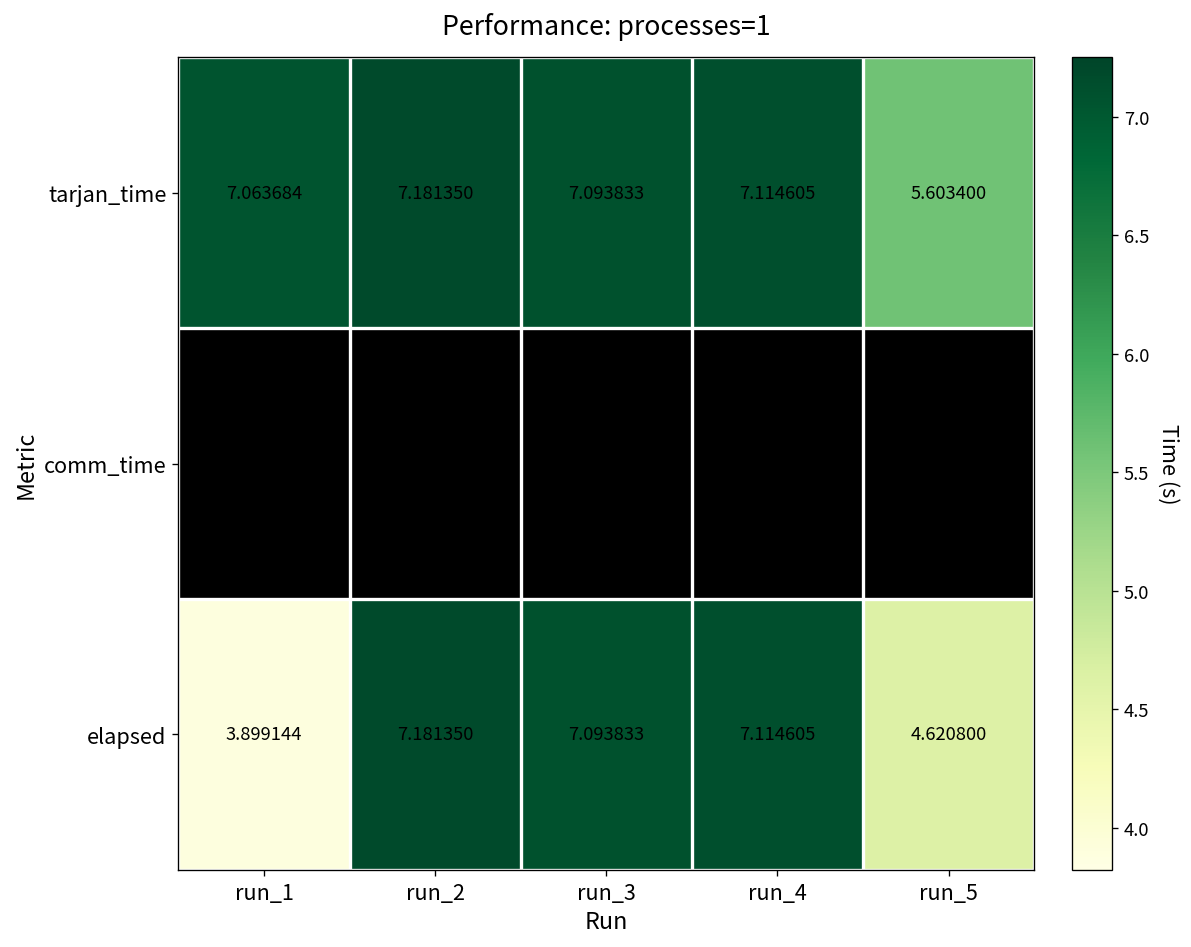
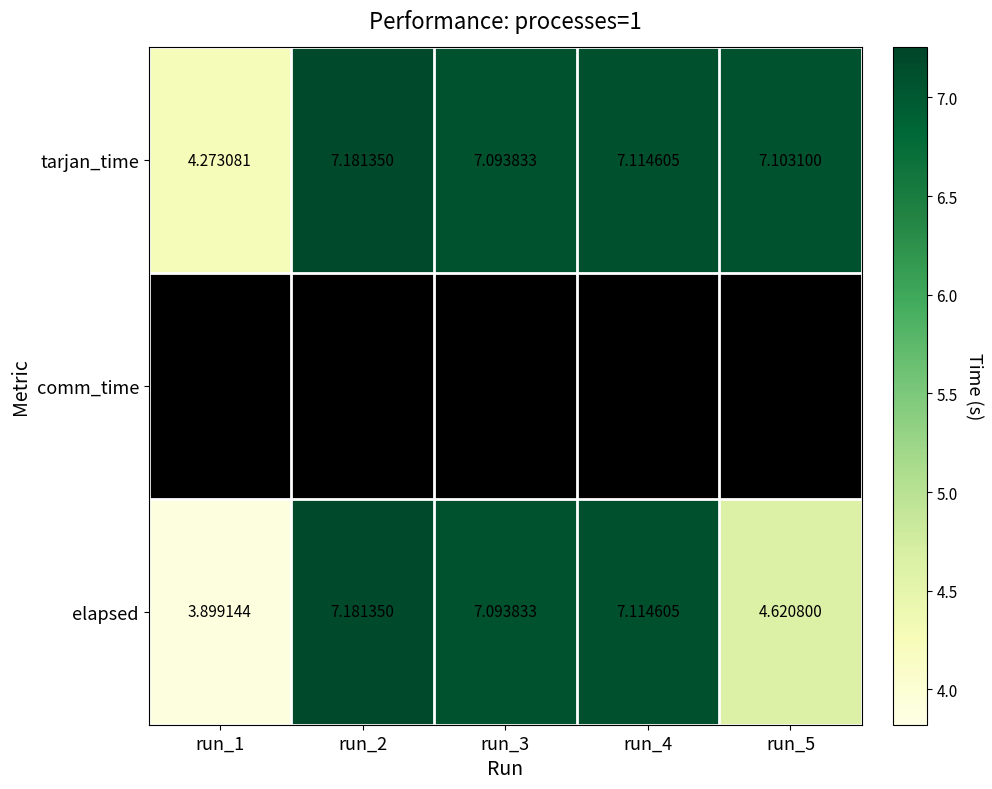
  {
    "tarjan_time": {
-     "run_1": 7.063684,
+     "run_1": 4.273081,
      "run_2": 7.181350,
      "run_3": 7.093833,
      "run_4": 7.114605,
-     "run_5": 5.603400
+     "run_5": 7.103100
    },
    "elapsed": {
      "run_1": 3.899144,
      "run_2": 7.181350,
      "run_3": 7.093833,
      "run_4": 7.114605,
      "run_5": 4.620800
    }
  }
